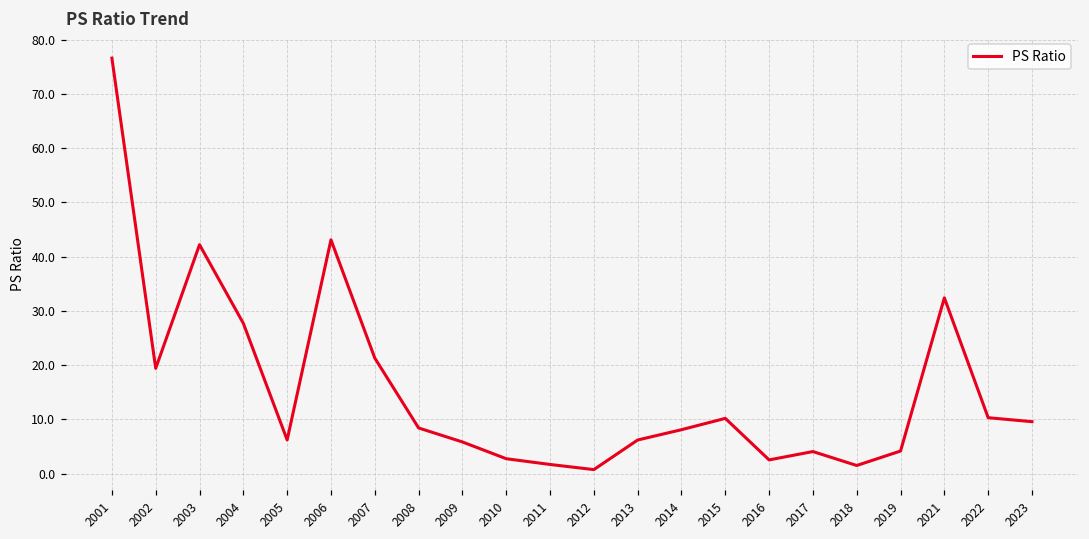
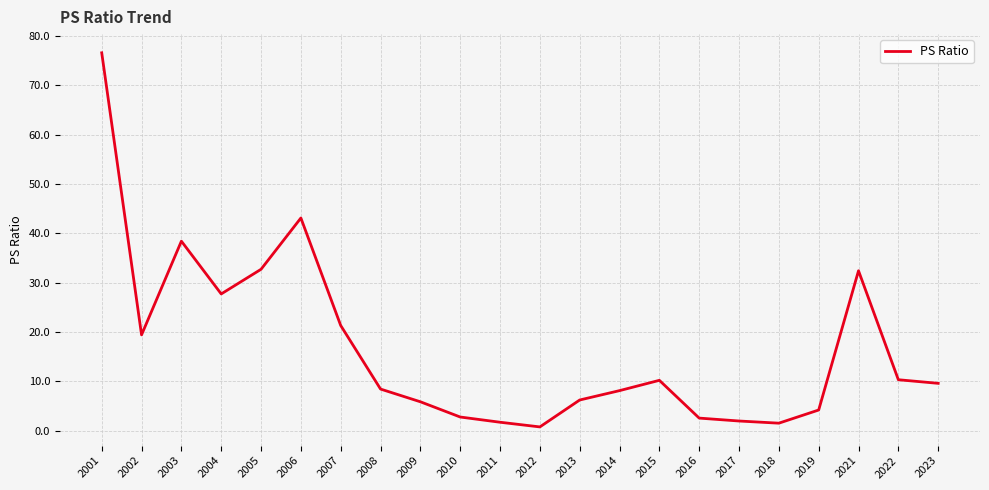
  {
    "2001": 77,
    "2002": 19,
-   "2003": 42,
+   "2003": 38,
    "2004": 28,
-   "2005": 6,
+   "2005": 33,
    "2006": 43,
    "2007": 21,
    "2008": 8,
    "2009": 6,
    "2010": 3,
    "2011": 2,
    "2012": 1,
    "2013": 6,
    "2014": 8,
    "2015": 10,
    "2016": 3,
-   "2017": 4,
+   "2017": 2,
    "2018": 1,
    "2019": 4,
    "2021": 32,
    "2022": 10,
    "2023": 10
  }
